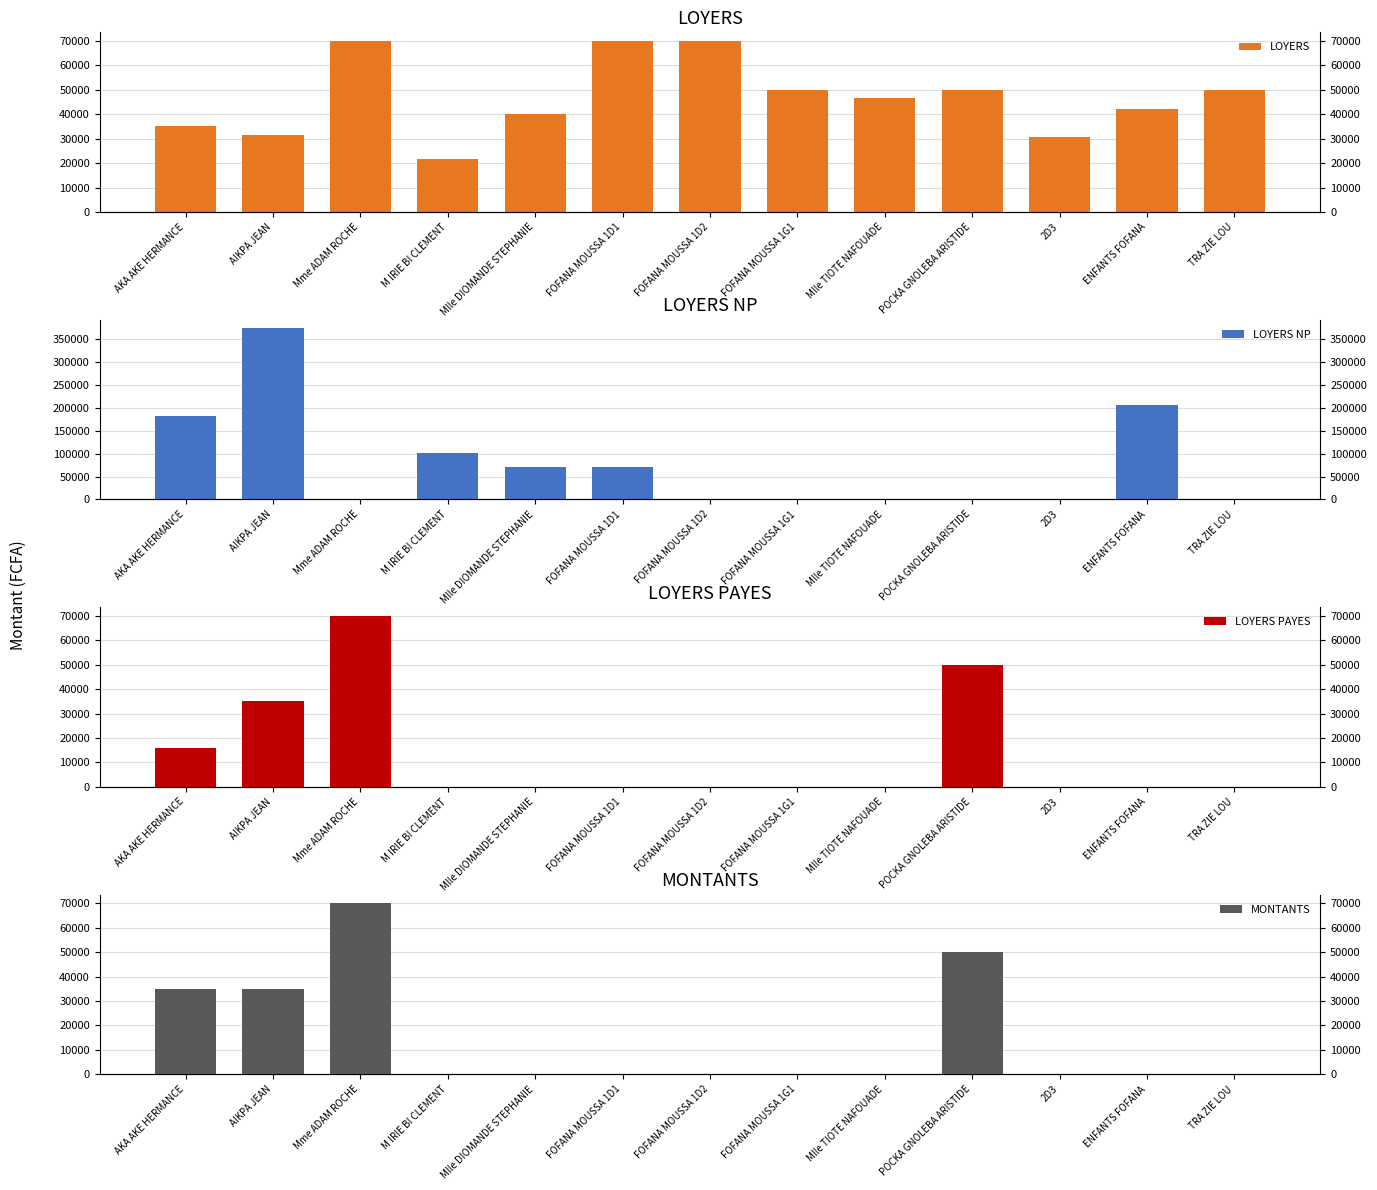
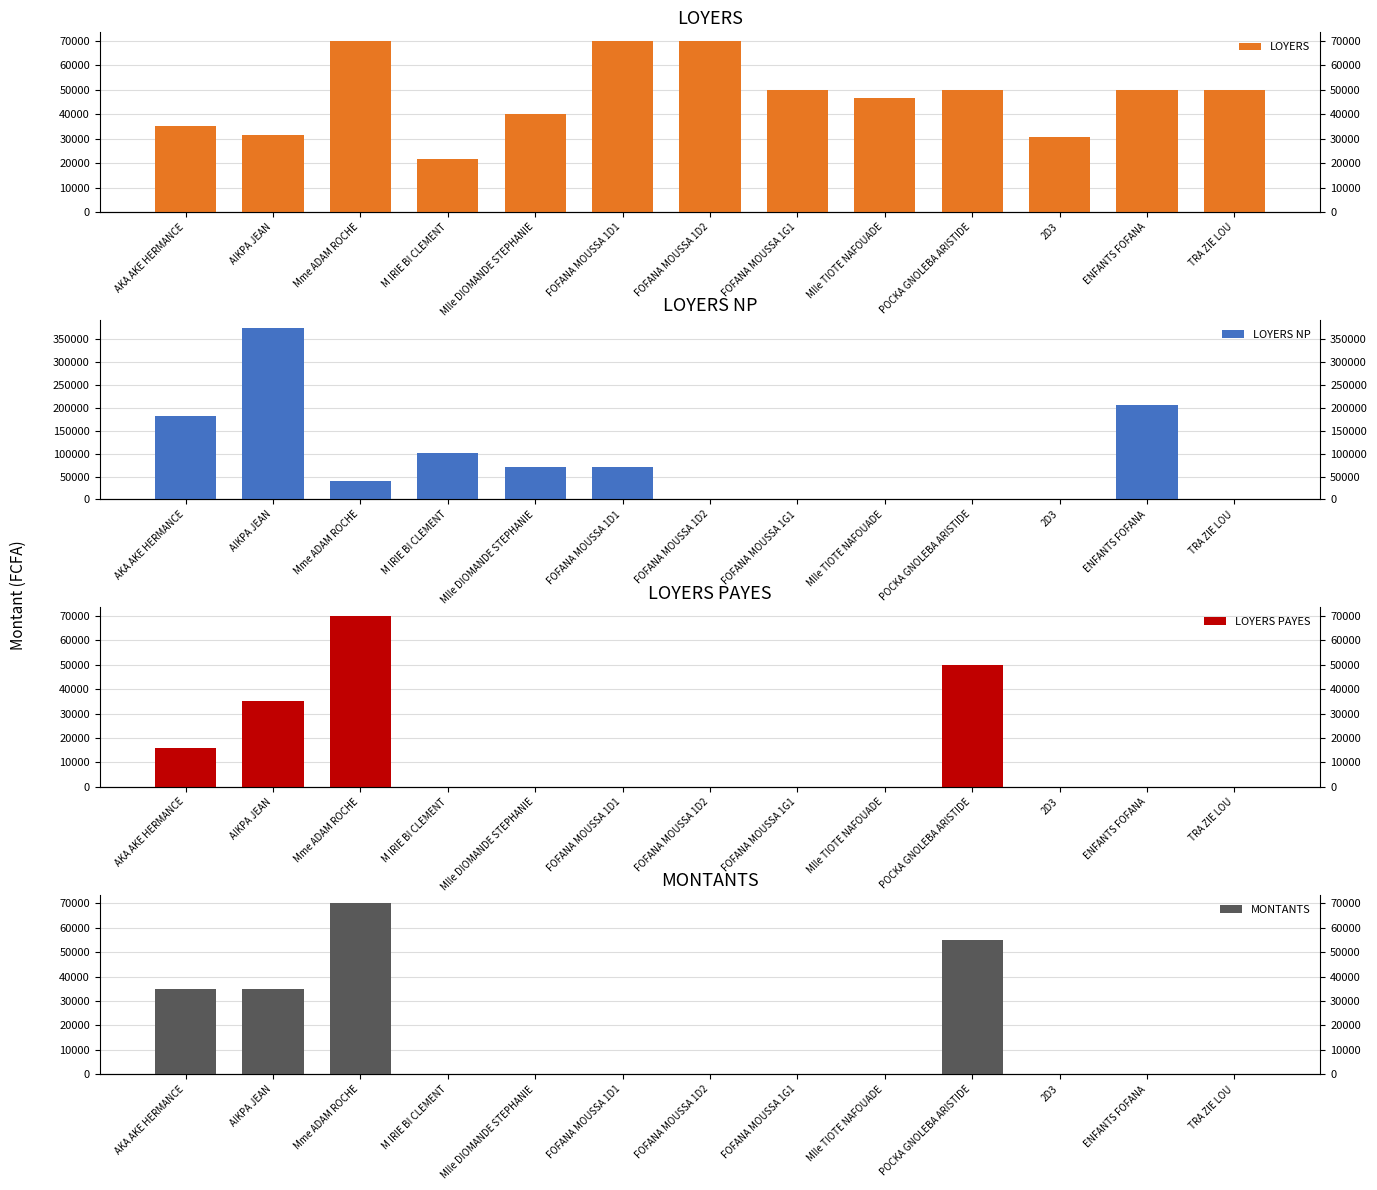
  {
    "LOYERS": {
      "AKA AKE HERMANCE": 35000,
      "AIKPA JEAN": 31000,
      "Mme ADAM ROCHE": 70000,
      "M IRIE BI CLEMENT": 22000,
      "Mlle DIOMANDE STEPHANIE": 40000,
      "FOFANA MOUSSA 1D1": 70000,
      "FOFANA MOUSSA 1D2": 70000,
      "FOFANA MOUSSA 1G1": 50000,
      "Mlle TIOTE NAFOUADE": 47000,
      "POCKA GNOLEBA ARISTIDE": 50000,
      "2D3": 31000,
-     "ENFANTS FOFANA": 42000,
+     "ENFANTS FOFANA": 50000,
      "TRA ZIE LOU": 50000
    },
    "LOYERS NP": {
      "AKA AKE HERMANCE": 180000,
      "AIKPA JEAN": 370000,
-     "Mme ADAM ROCHE": 0,
+     "Mme ADAM ROCHE": 40000,
      "M IRIE BI CLEMENT": 100000,
      "Mlle DIOMANDE STEPHANIE": 70000,
      "FOFANA MOUSSA 1D1": 70000,
      "FOFANA MOUSSA 1D2": 0,
      "FOFANA MOUSSA 1G1": 0,
      "Mlle TIOTE NAFOUADE": 0,
      "POCKA GNOLEBA ARISTIDE": 0,
      "2D3": 0,
      "ENFANTS FOFANA": 210000,
      "TRA ZIE LOU": 0
    },
    "LOYERS PAYES": {
      "AKA AKE HERMANCE": 16000,
      "AIKPA JEAN": 35000,
      "Mme ADAM ROCHE": 70000,
      "M IRIE BI CLEMENT": 0,
      "Mlle DIOMANDE STEPHANIE": 0,
      "FOFANA MOUSSA 1D1": 0,
      "FOFANA MOUSSA 1D2": 0,
      "FOFANA MOUSSA 1G1": 0,
      "Mlle TIOTE NAFOUADE": 0,
      "POCKA GNOLEBA ARISTIDE": 50000,
      "2D3": 0,
      "ENFANTS FOFANA": 0,
      "TRA ZIE LOU": 0
    },
    "MONTANTS": {
      "AKA AKE HERMANCE": 35000,
      "AIKPA JEAN": 35000,
      "Mme ADAM ROCHE": 70000,
      "M IRIE BI CLEMENT": 0,
      "Mlle DIOMANDE STEPHANIE": 0,
      "FOFANA MOUSSA 1D1": 0,
      "FOFANA MOUSSA 1D2": 0,
      "FOFANA MOUSSA 1G1": 0,
      "Mlle TIOTE NAFOUADE": 0,
-     "POCKA GNOLEBA ARISTIDE": 50000,
+     "POCKA GNOLEBA ARISTIDE": 55000,
      "2D3": 0,
      "ENFANTS FOFANA": 0,
      "TRA ZIE LOU": 0
    }
  }
